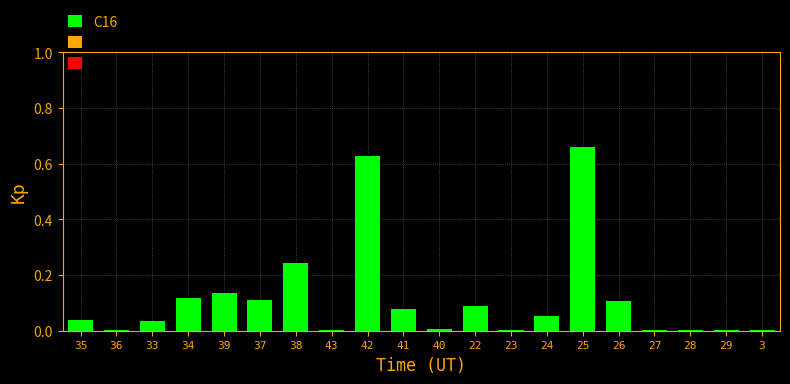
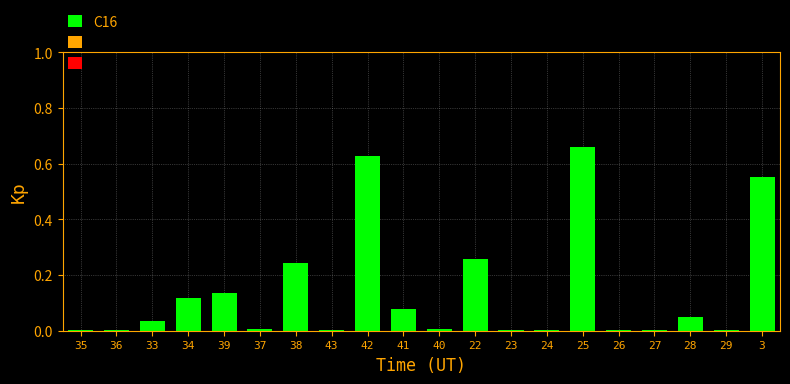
  {
-   "35": 0.04,
+   "35": 0.00,
    "33": 0.04,
    "34": 0.12,
    "39": 0.13,
-   "37": 0.11,
+   "37": 0.01,
    "38": 0.24,
    "42": 0.63,
    "41": 0.08,
-   "22": 0.09,
-   "24": 0.05,
+   "22": 0.26,
+   "24": 0.00,
    "25": 0.66,
-   "26": 0.11,
-   "28": 0.00,
-   "3": 0.00
+   "26": 0.00,
+   "28": 0.05,
+   "3": 0.55
  }
